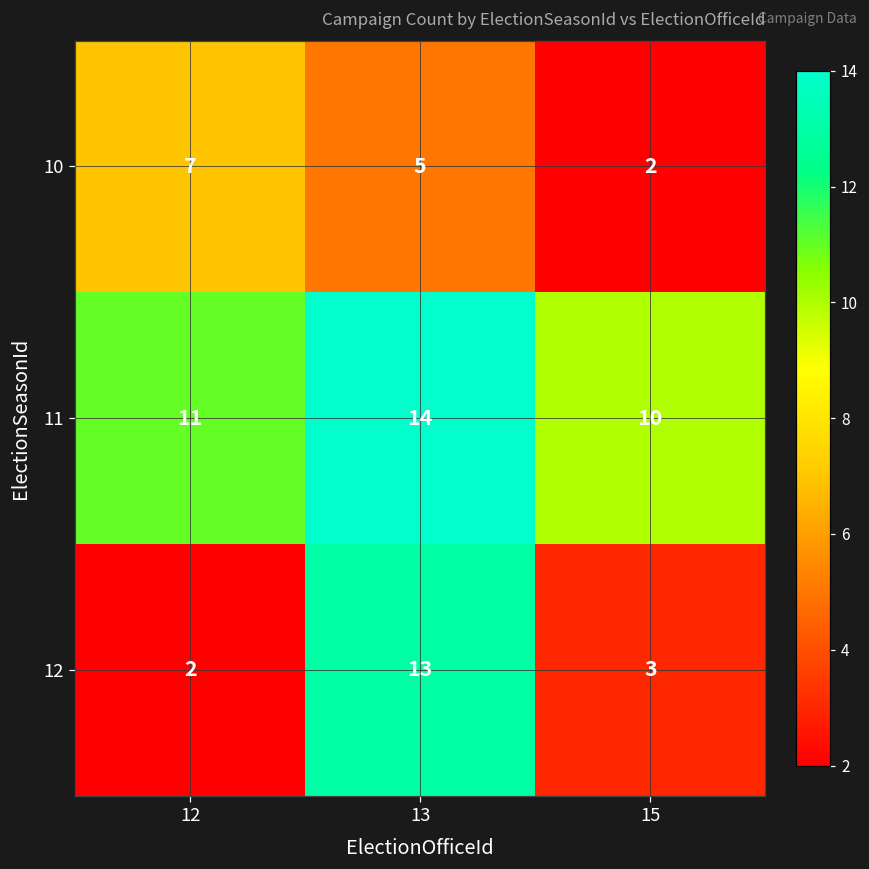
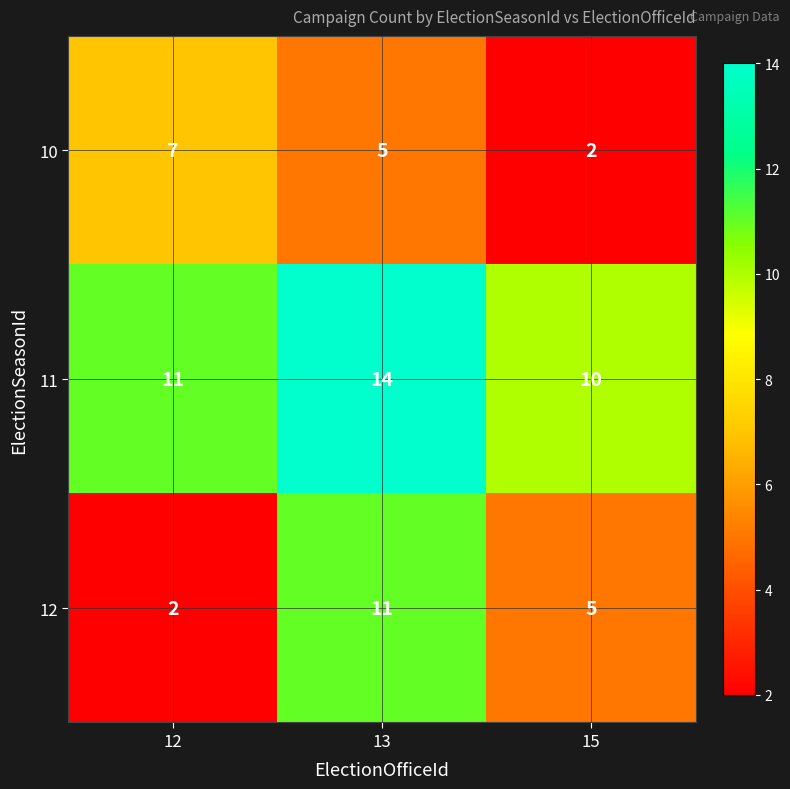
  {
    "10": {
      "12": 7,
      "13": 5,
      "15": 2
    },
    "11": {
      "12": 11,
      "13": 14,
      "15": 10
    },
    "12": {
      "12": 2,
-     "13": 13,
-     "15": 3
+     "13": 11,
+     "15": 5
    }
  }
